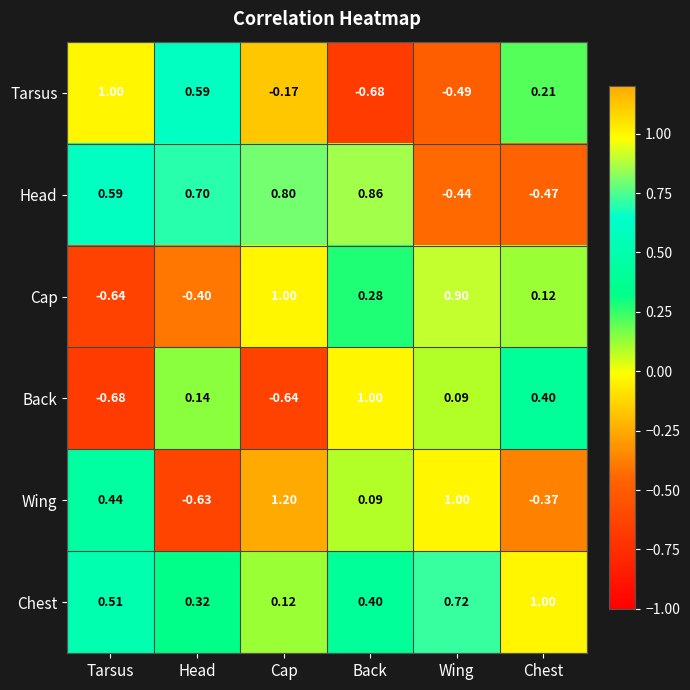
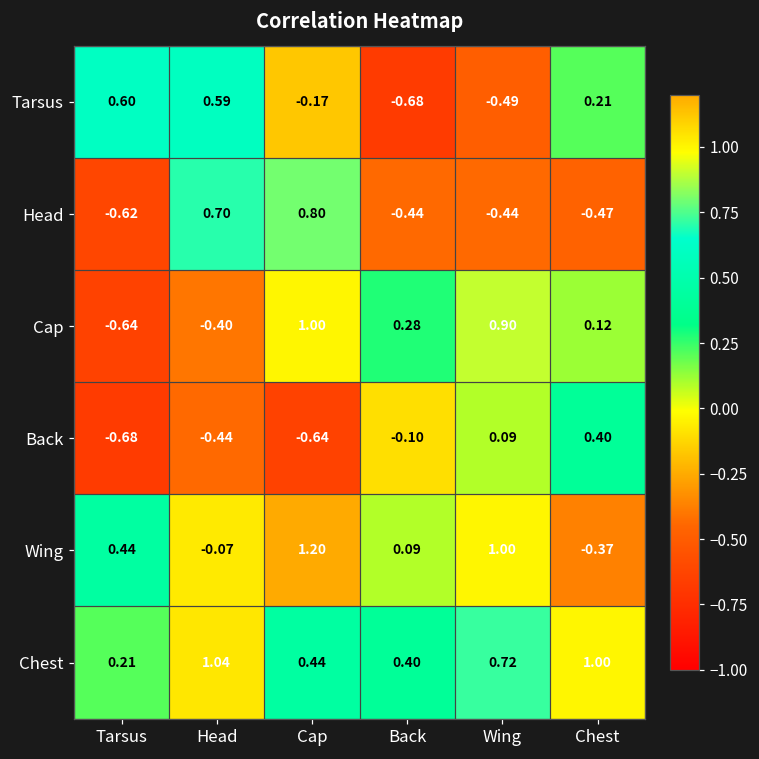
  {
    "Tarsus": {
-     "Tarsus": 1.00,
+     "Tarsus": 0.60,
      "Head": 0.59,
      "Cap": -0.17,
      "Back": -0.68,
      "Wing": -0.49,
      "Chest": 0.21
    },
    "Head": {
-     "Tarsus": 0.59,
+     "Tarsus": -0.62,
      "Head": 0.70,
      "Cap": 0.80,
-     "Back": 0.86,
+     "Back": -0.44,
      "Wing": -0.44,
      "Chest": -0.47
    },
    "Cap": {
      "Tarsus": -0.64,
      "Head": -0.40,
      "Cap": 1.00,
      "Back": 0.28,
      "Wing": 0.90,
      "Chest": 0.12
    },
    "Back": {
      "Tarsus": -0.68,
-     "Head": 0.14,
+     "Head": -0.44,
      "Cap": -0.64,
-     "Back": 1.00,
+     "Back": -0.10,
      "Wing": 0.09,
      "Chest": 0.40
    },
    "Wing": {
      "Tarsus": 0.44,
-     "Head": -0.63,
+     "Head": -0.07,
      "Cap": 1.20,
      "Back": 0.09,
      "Wing": 1.00,
      "Chest": -0.37
    },
    "Chest": {
-     "Tarsus": 0.51,
-     "Head": 0.32,
-     "Cap": 0.12,
+     "Tarsus": 0.21,
+     "Head": 1.04,
+     "Cap": 0.44,
      "Back": 0.40,
      "Wing": 0.72,
      "Chest": 1.00
    }
  }
